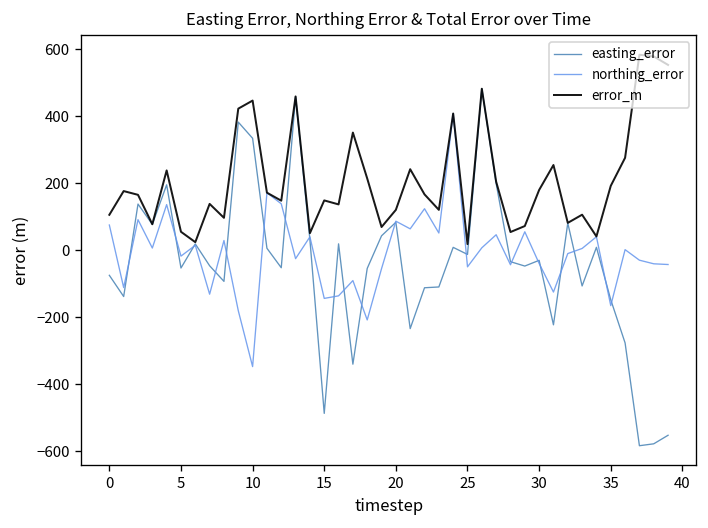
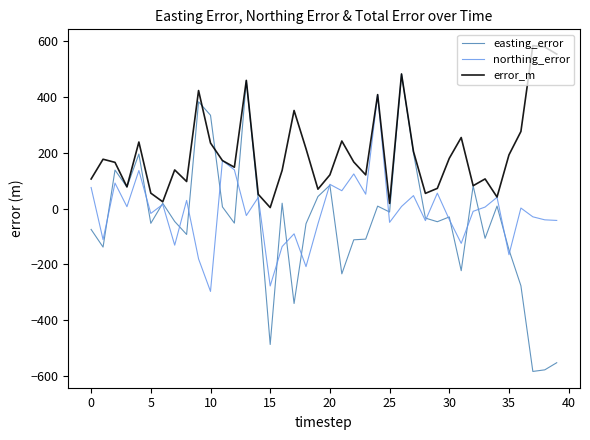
  {
    "easting_error": {
      "0": -70,
      "5": -50,
      "10": 330,
      "15": -490,
      "25": -10,
      "30": -30,
      "35": -150
    },
    "northing_error": {
      "0": 80,
      "5": -20,
-     "10": -350,
-     "15": -140,
+     "10": -300,
+     "15": -280,
      "25": -50,
      "30": -40,
      "35": -170
    },
    "error_m": {
      "0": 110,
      "5": 60,
-     "10": 450,
-     "15": 150,
+     "10": 240,
+     "15": 0,
      "20": 120,
      "25": 20,
      "30": 180,
      "35": 190
    }
  }
